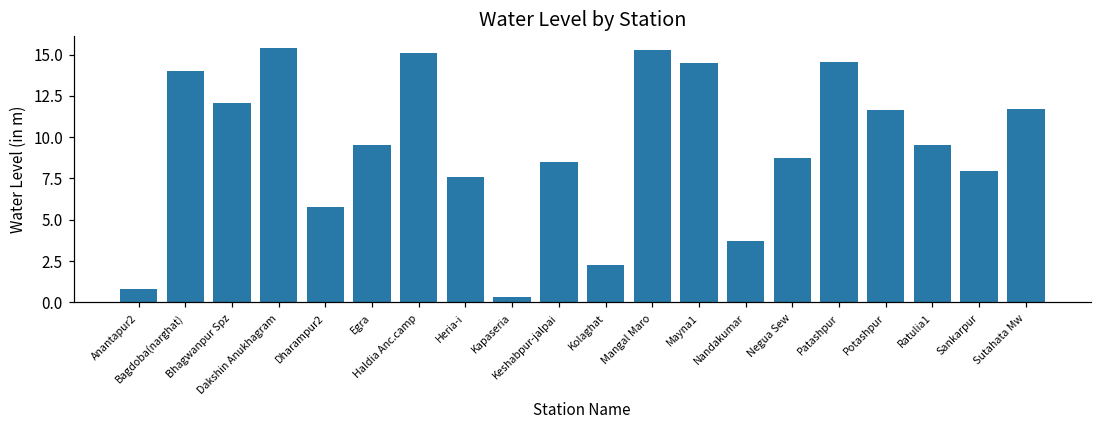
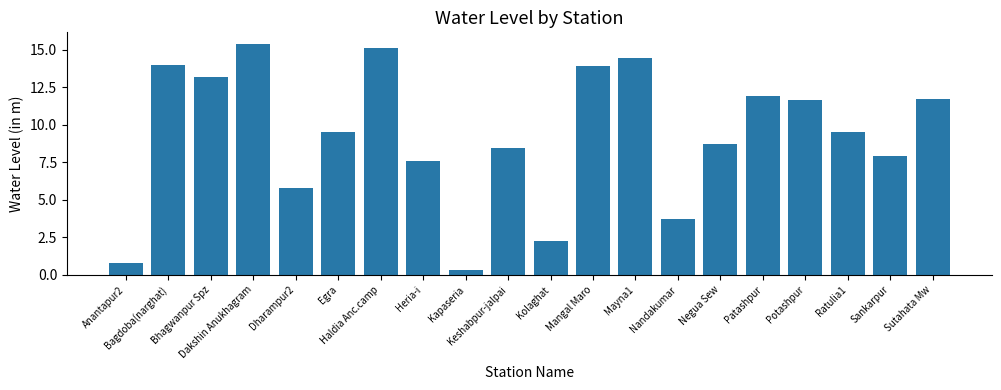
  {
    "Anantapur2": 0.8,
    "Bagdoba(narghat)": 14.0,
-   "Bhagwanpur Spz": 12.1,
+   "Bhagwanpur Spz": 13.2,
    "Dakshin Anukhagram": 15.4,
    "Dharampur2": 5.8,
    "Egra": 9.5,
    "Haldia Anc.camp": 15.1,
    "Heria-i": 7.6,
    "Kapaseria": 0.3,
    "Keshabpur-jalpai": 8.5,
    "Kolaghat": 2.3,
-   "Mangal Maro": 15.3,
+   "Mangal Maro": 13.9,
    "Mayna1": 14.5,
    "Nandakumar": 3.7,
    "Negua Sew": 8.7,
-   "Patashpur": 14.6,
+   "Patashpur": 11.9,
    "Potashpur": 11.6,
    "Ratulia1": 9.5,
    "Sankarpur": 7.9,
    "Sutahata Mw": 11.7
  }
